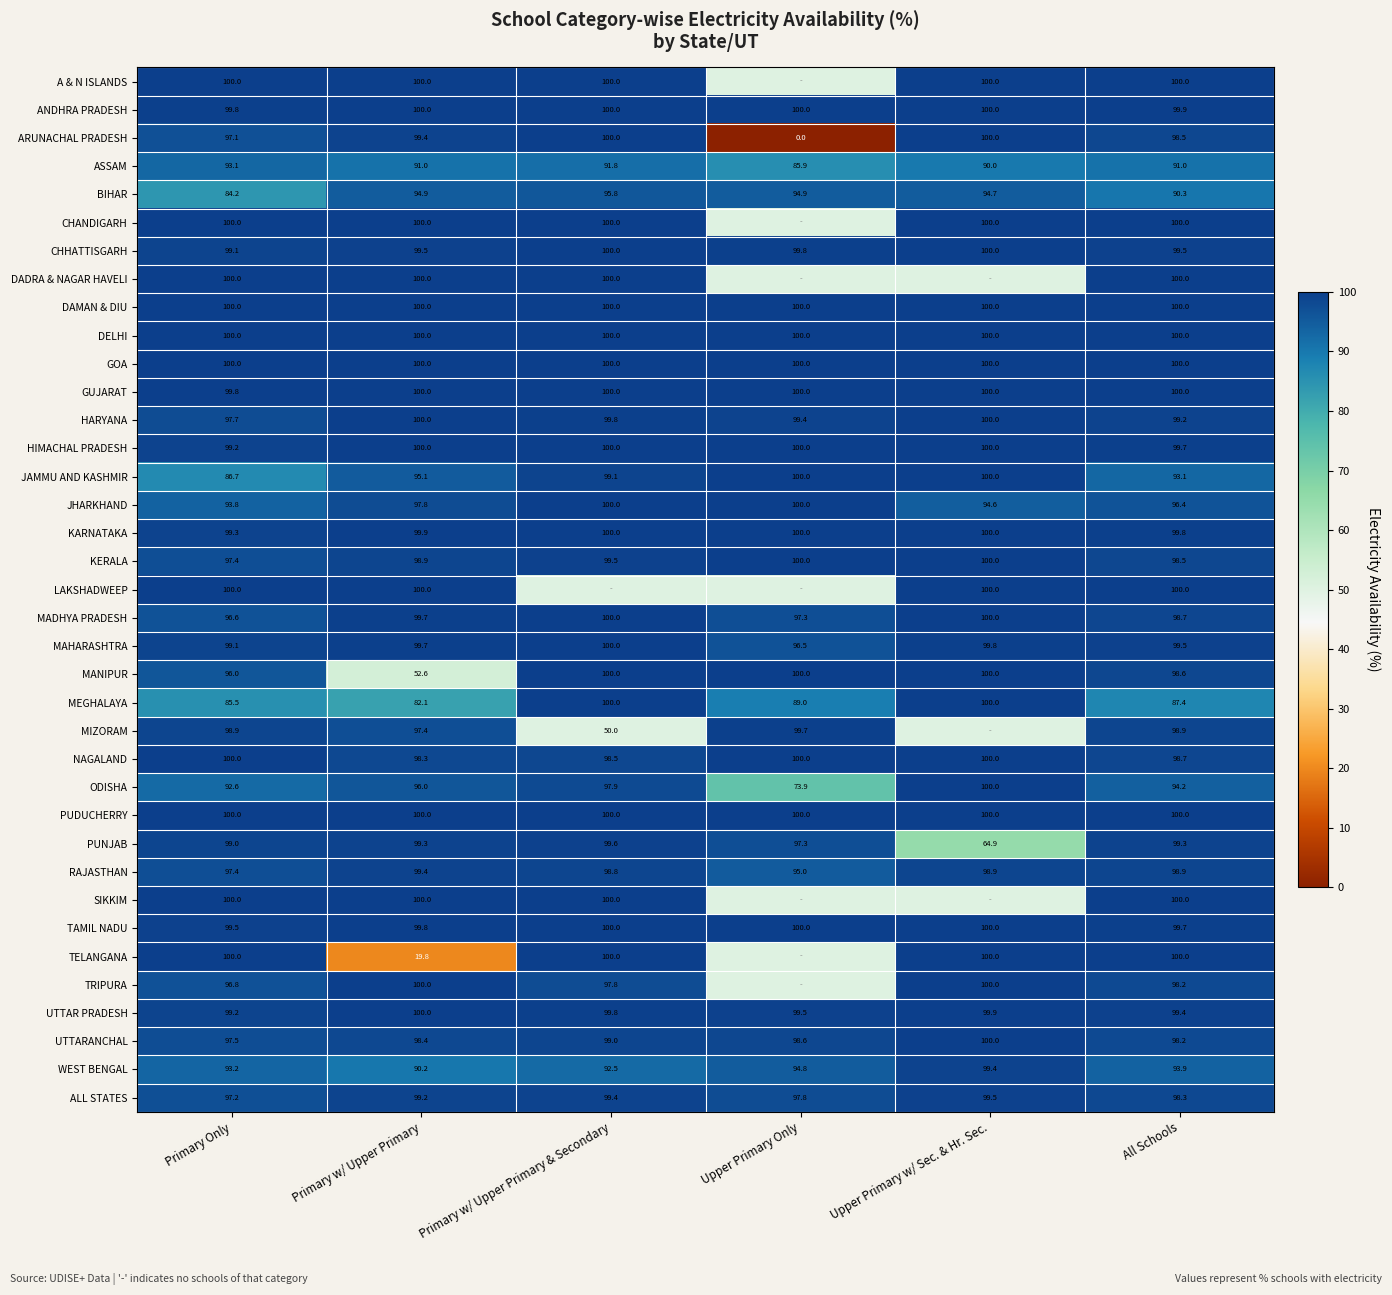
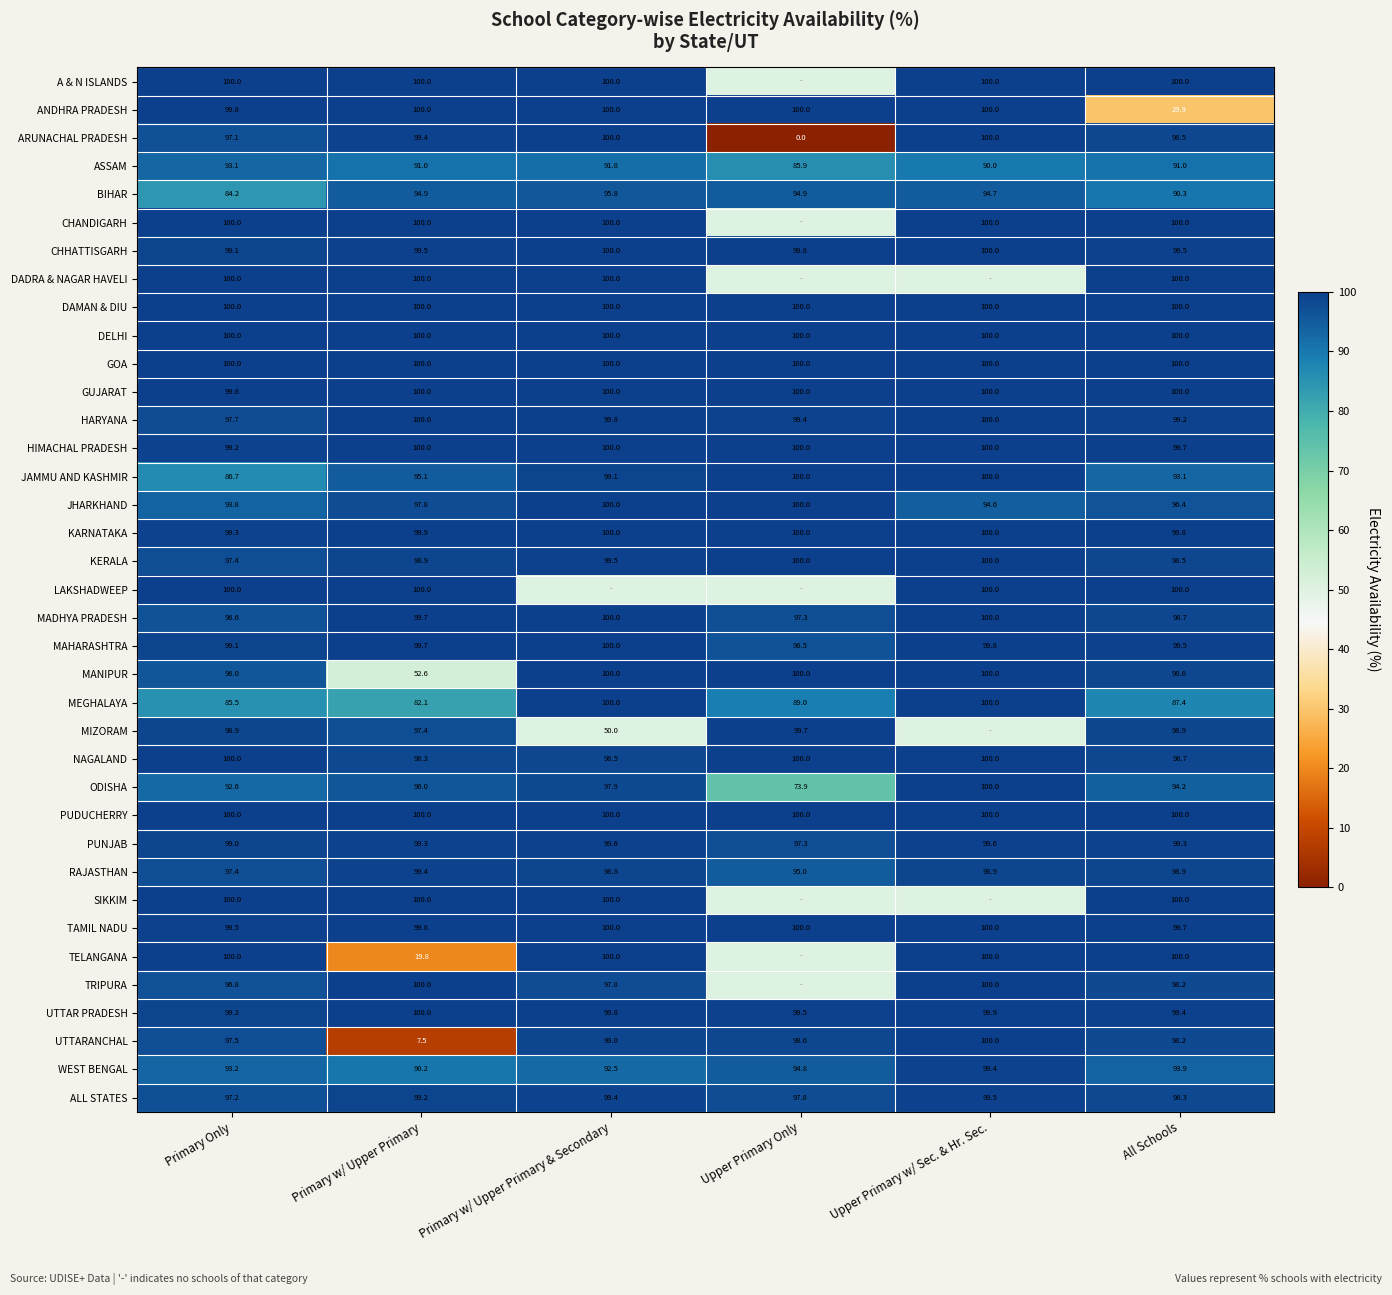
  {
    "ANDHRA PRADESH": {
      "Primary Only": 99.8,
      "Primary w/ Upper Primary": 100.0,
      "Primary w/ Upper Primary & Secondary": 100.0,
      "Upper Primary Only": 100.0,
      "Upper Primary w/ Sec. & Hr. Sec.": 100.0,
-     "All Schools": 99.9
+     "All Schools": 29.9
    },
    "PUNJAB": {
      "Primary Only": 99.0,
      "Primary w/ Upper Primary": 99.3,
      "Primary w/ Upper Primary & Secondary": 99.6,
      "Upper Primary Only": 97.3,
-     "Upper Primary w/ Sec. & Hr. Sec.": 64.9,
+     "Upper Primary w/ Sec. & Hr. Sec.": 99.6,
      "All Schools": 99.3
    },
    "UTTARANCHAL": {
      "Primary Only": 97.5,
-     "Primary w/ Upper Primary": 98.4,
+     "Primary w/ Upper Primary": 7.5,
      "Primary w/ Upper Primary & Secondary": 99.0,
      "Upper Primary Only": 98.6,
      "Upper Primary w/ Sec. & Hr. Sec.": 100.0,
      "All Schools": 98.2
    }
  }
